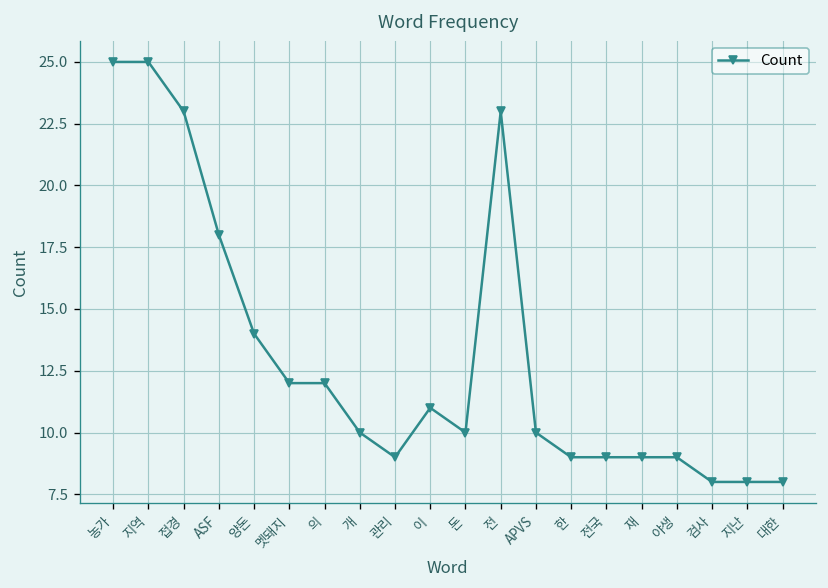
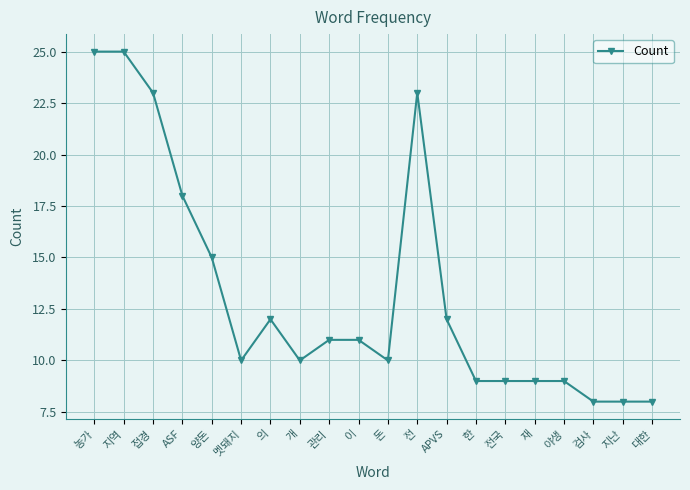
  {
    "농가": 25,
    "지역": 25,
    "접경": 23,
    "ASF": 18,
-   "양돈": 14,
-   "멧돼지": 12,
+   "양돈": 15,
+   "멧돼지": 10,
    "의": 12,
    "개": 10,
-   "관리": 9,
+   "관리": 11,
    "이": 11,
    "돈": 10,
    "전": 23,
-   "APVS": 10,
+   "APVS": 12,
    "한": 9,
    "전국": 9,
    "재": 9,
    "야생": 9,
    "검사": 8,
    "지난": 8,
    "대한": 8
  }
